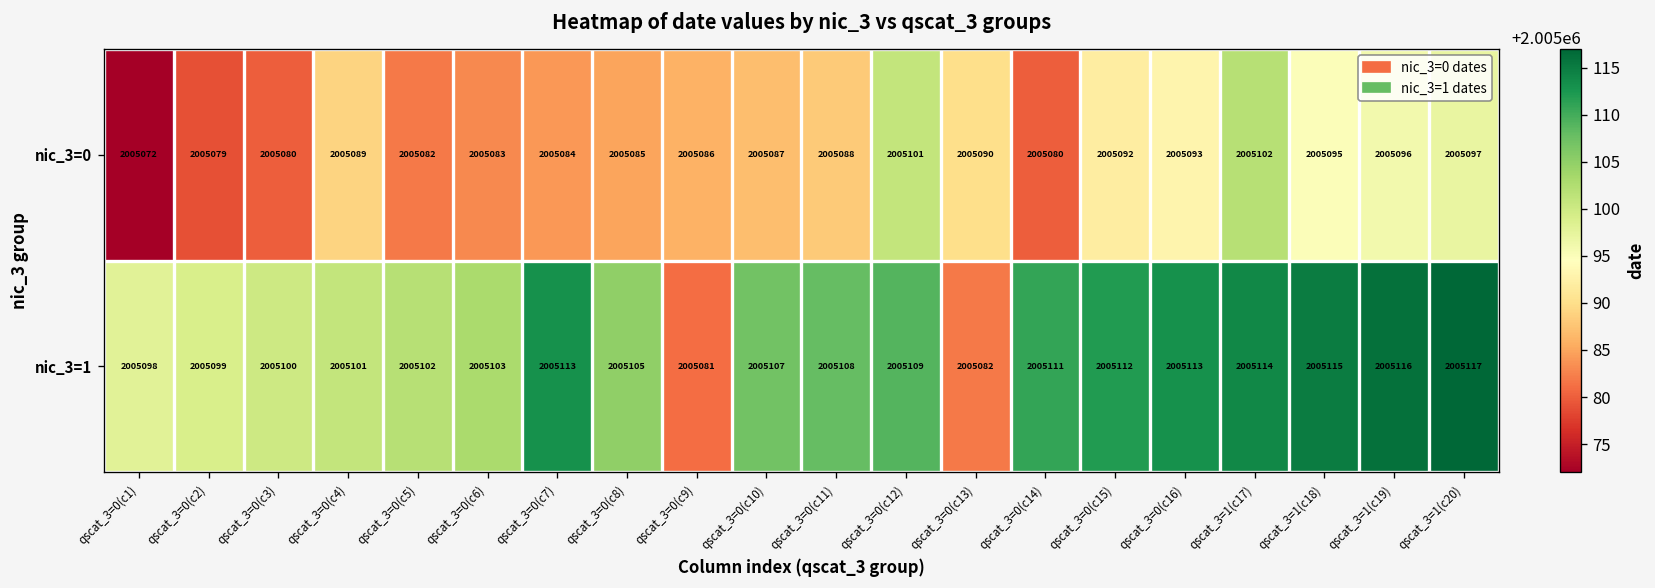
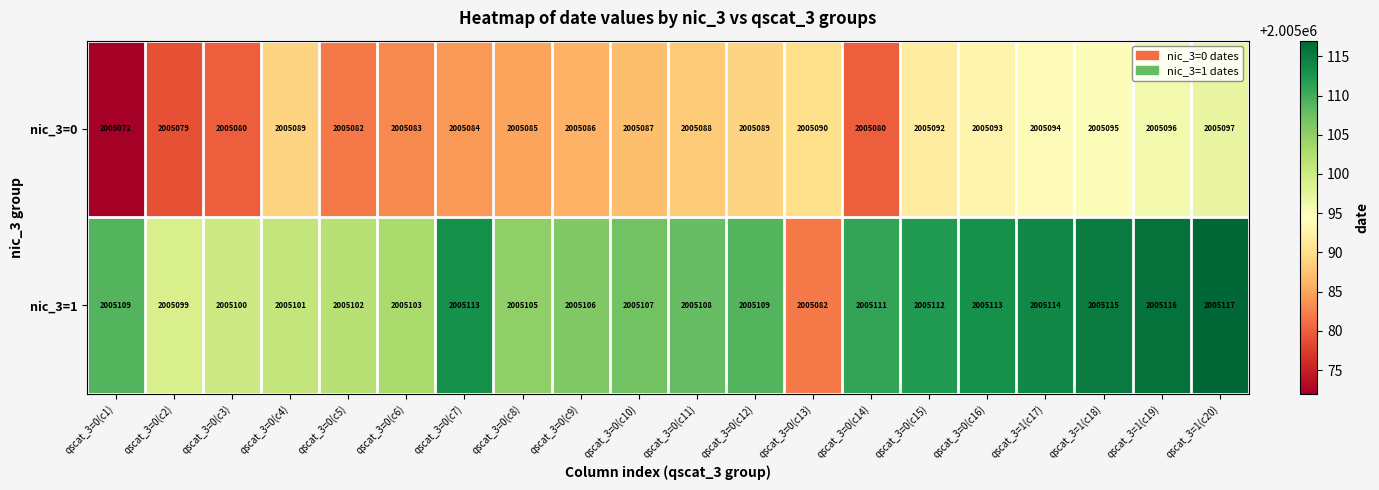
  {
    "nic_3=0": {
      "qscat_3=0(c1)": 2005072,
      "qscat_3=0(c2)": 2005079,
      "qscat_3=0(c3)": 2005080,
      "qscat_3=0(c4)": 2005089,
      "qscat_3=0(c5)": 2005082,
      "qscat_3=0(c6)": 2005083,
      "qscat_3=0(c7)": 2005084,
      "qscat_3=0(c8)": 2005085,
      "qscat_3=0(c9)": 2005086,
      "qscat_3=0(c10)": 2005087,
      "qscat_3=0(c11)": 2005088,
-     "qscat_3=0(c12)": 2005101,
+     "qscat_3=0(c12)": 2005089,
      "qscat_3=0(c13)": 2005090,
      "qscat_3=0(c14)": 2005080,
      "qscat_3=0(c15)": 2005092,
      "qscat_3=0(c16)": 2005093,
-     "qscat_3=1(c17)": 2005102,
+     "qscat_3=1(c17)": 2005094,
      "qscat_3=1(c18)": 2005095,
      "qscat_3=1(c19)": 2005096,
      "qscat_3=1(c20)": 2005097
    },
    "nic_3=1": {
-     "qscat_3=0(c1)": 2005098,
+     "qscat_3=0(c1)": 2005109,
      "qscat_3=0(c2)": 2005099,
      "qscat_3=0(c3)": 2005100,
      "qscat_3=0(c4)": 2005101,
      "qscat_3=0(c5)": 2005102,
      "qscat_3=0(c6)": 2005103,
      "qscat_3=0(c7)": 2005113,
      "qscat_3=0(c8)": 2005105,
-     "qscat_3=0(c9)": 2005081,
+     "qscat_3=0(c9)": 2005106,
      "qscat_3=0(c10)": 2005107,
      "qscat_3=0(c11)": 2005108,
      "qscat_3=0(c12)": 2005109,
      "qscat_3=0(c13)": 2005082,
      "qscat_3=0(c14)": 2005111,
      "qscat_3=0(c15)": 2005112,
      "qscat_3=0(c16)": 2005113,
      "qscat_3=1(c17)": 2005114,
      "qscat_3=1(c18)": 2005115,
      "qscat_3=1(c19)": 2005116,
      "qscat_3=1(c20)": 2005117
    }
  }
